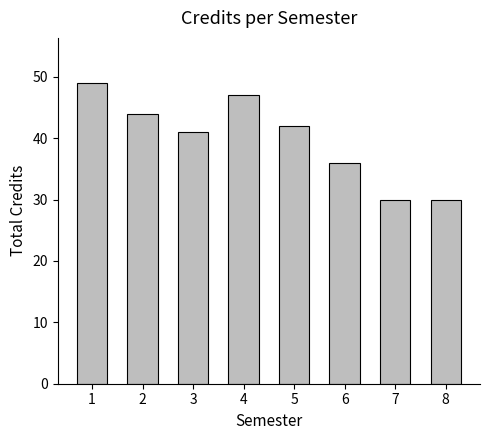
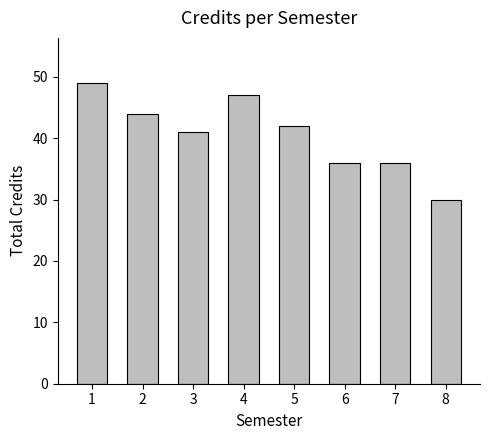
  {
    "1": 49,
    "2": 44,
    "3": 41,
    "4": 47,
    "5": 42,
    "6": 36,
-   "7": 30,
+   "7": 36,
    "8": 30
  }
